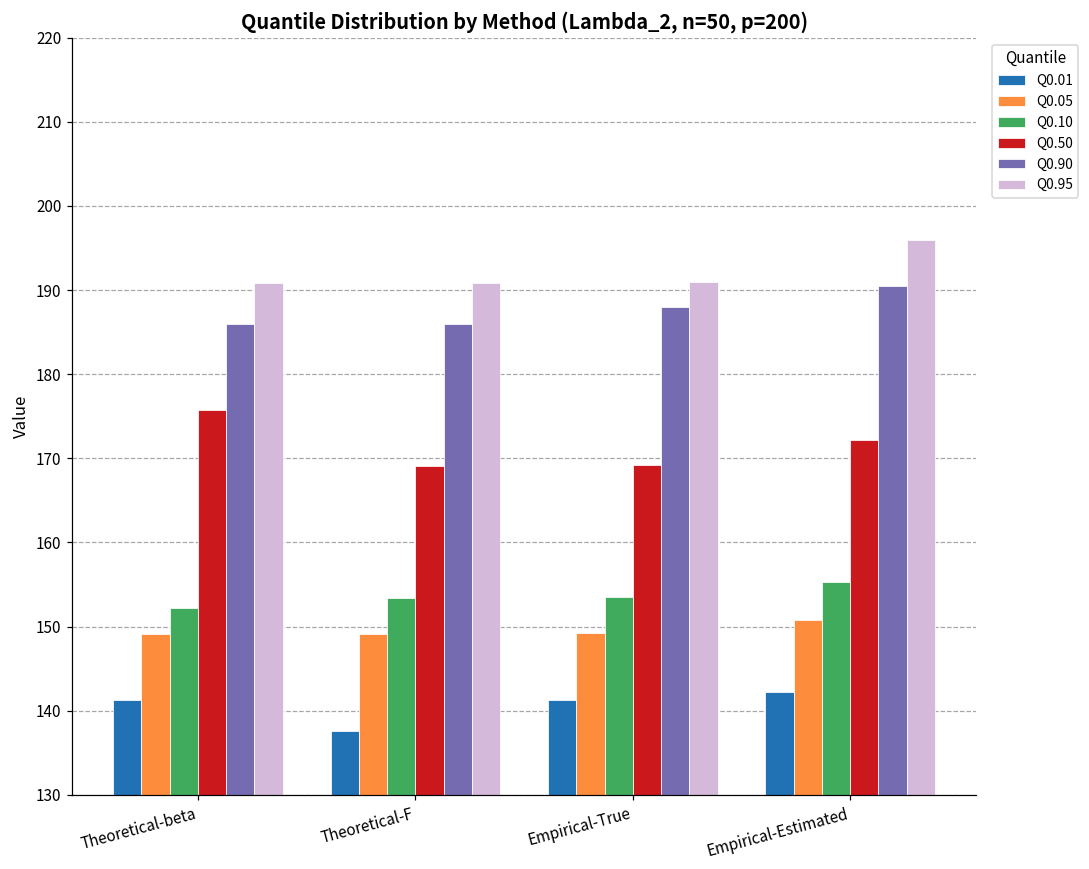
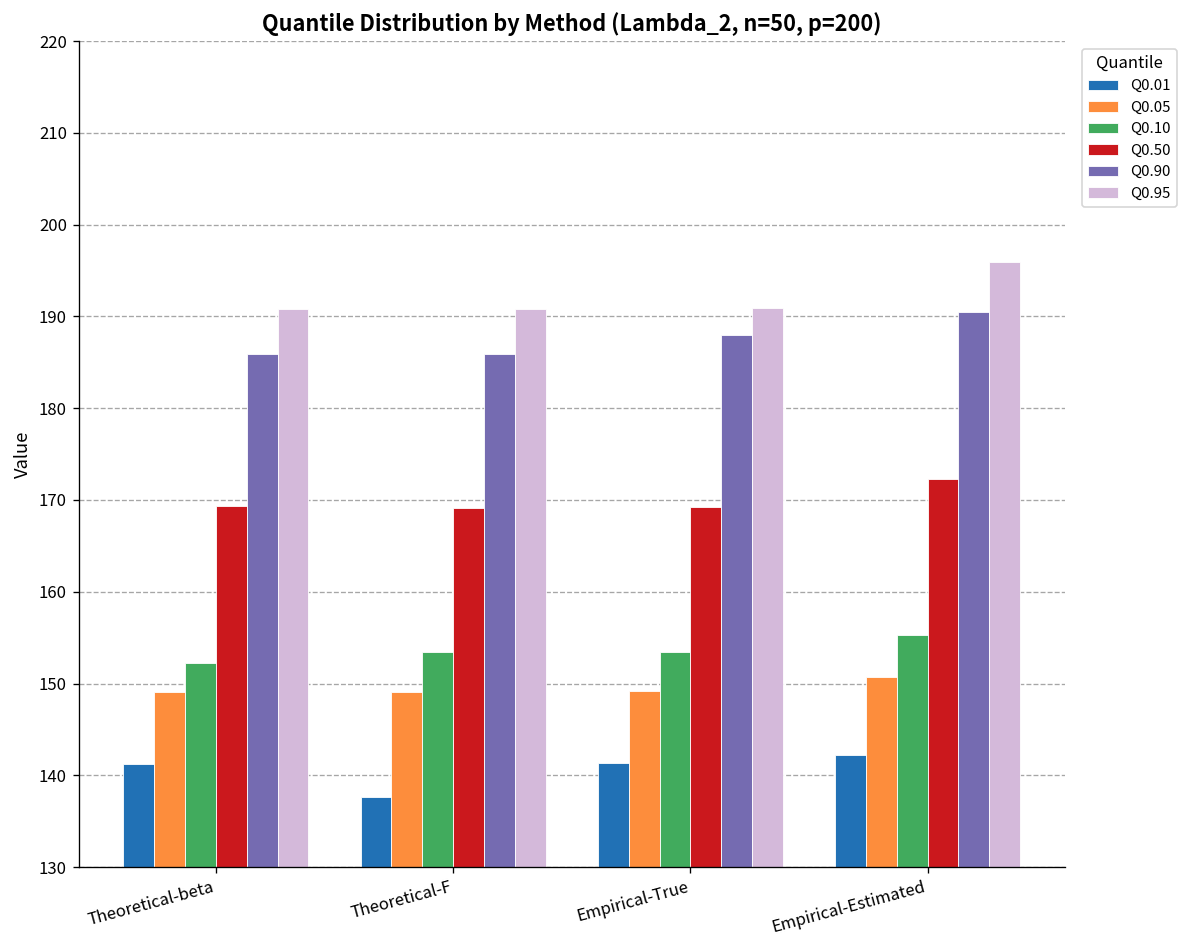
  {
    "Q0.01": {
      "Theoretical-beta": 141,
      "Theoretical-F": 138,
      "Empirical-True": 141,
      "Empirical-Estimated": 142
    },
    "Q0.05": {
      "Theoretical-beta": 149,
      "Theoretical-F": 149,
      "Empirical-True": 149,
      "Empirical-Estimated": 151
    },
    "Q0.10": {
      "Theoretical-beta": 152,
      "Theoretical-F": 153,
      "Empirical-True": 153,
      "Empirical-Estimated": 155
    },
    "Q0.50": {
-     "Theoretical-beta": 176,
+     "Theoretical-beta": 169,
      "Theoretical-F": 169,
      "Empirical-True": 169,
      "Empirical-Estimated": 172
    },
    "Q0.90": {
      "Theoretical-beta": 186,
      "Theoretical-F": 186,
      "Empirical-True": 188,
      "Empirical-Estimated": 191
    },
    "Q0.95": {
      "Theoretical-beta": 191,
      "Theoretical-F": 191,
      "Empirical-True": 191,
      "Empirical-Estimated": 196
    }
  }
